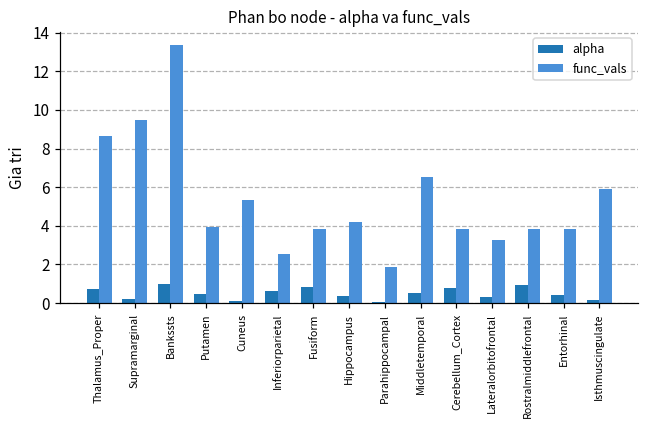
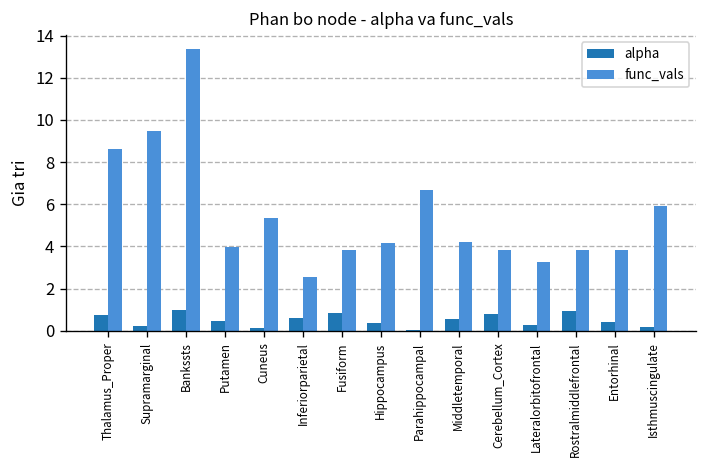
  {
    "alpha": {
      "Thalamus_Proper": 0.7,
      "Supramarginal": 0.2,
      "Bankssts": 1.0,
      "Putamen": 0.5,
      "Inferiorparietal": 0.6,
      "Fusiform": 0.9,
      "Hippocampus": 0.4,
      "Middletemporal": 0.5,
      "Cerebellum_Cortex": 0.8,
      "Lateralorbitofrontal": 0.3,
      "Rostralmiddlefrontal": 0.9,
      "Entorhinal": 0.4,
      "Isthmuscingulate": 0.2
    },
    "func_vals": {
      "Thalamus_Proper": 8.6,
      "Supramarginal": 9.5,
      "Bankssts": 13.4,
      "Putamen": 4.0,
      "Cuneus": 5.3,
      "Inferiorparietal": 2.6,
      "Fusiform": 3.8,
      "Hippocampus": 4.2,
-     "Parahippocampal": 1.9,
-     "Middletemporal": 6.5,
+     "Parahippocampal": 6.7,
+     "Middletemporal": 4.2,
      "Cerebellum_Cortex": 3.8,
      "Lateralorbitofrontal": 3.3,
      "Rostralmiddlefrontal": 3.8,
      "Entorhinal": 3.8,
      "Isthmuscingulate": 5.9
    }
  }
